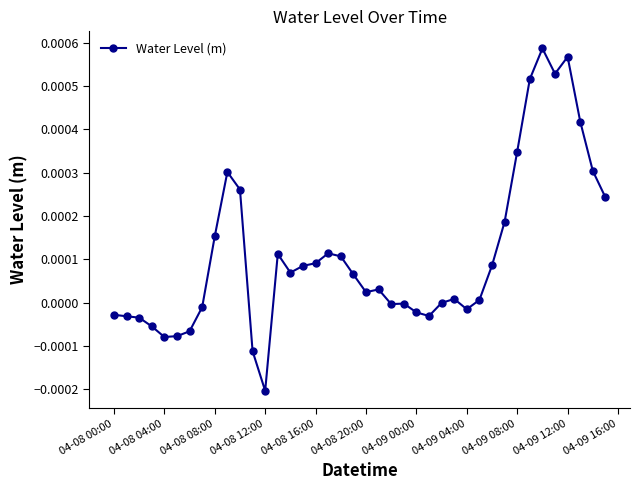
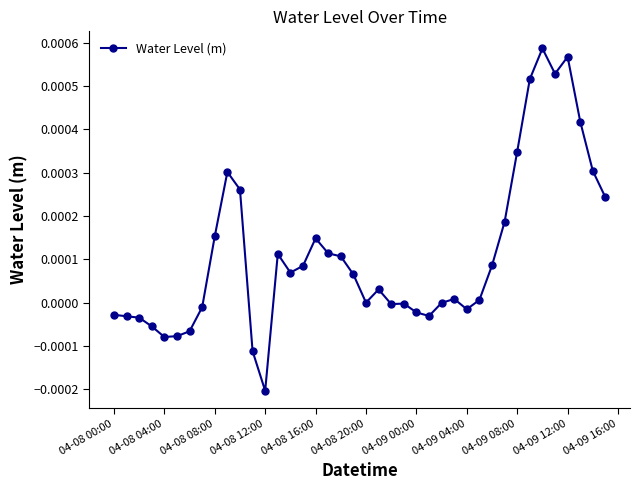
  {
    "04-08 00:00": -0.00003,
    "04-08 04:00": -0.00008,
    "04-08 08:00": 0.00015,
    "04-08 12:00": -0.00020,
-   "04-08 16:00": 0.00009,
-   "04-08 20:00": 0.00002,
+   "04-08 16:00": 0.00015,
+   "04-08 20:00": 0.00000,
    "04-09 00:00": -0.00002,
    "04-09 04:00": -0.00002,
    "04-09 08:00": 0.00035,
    "04-09 12:00": 0.00057
  }
